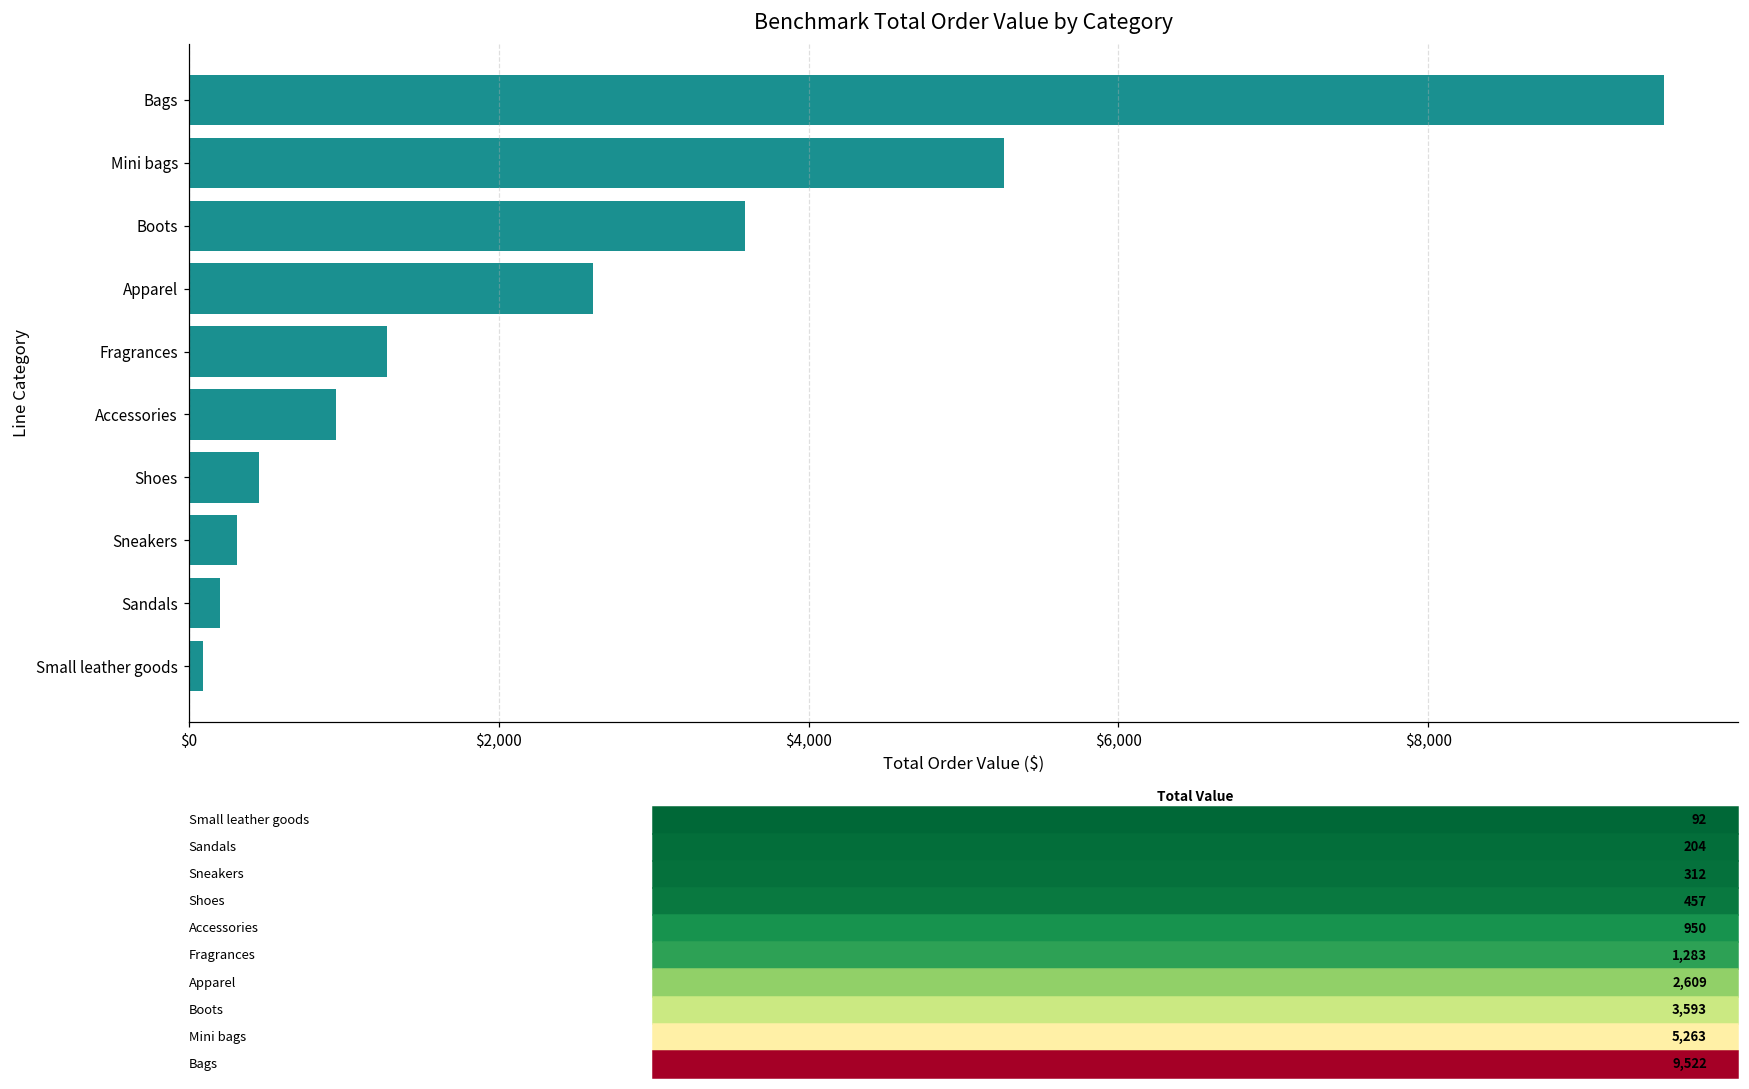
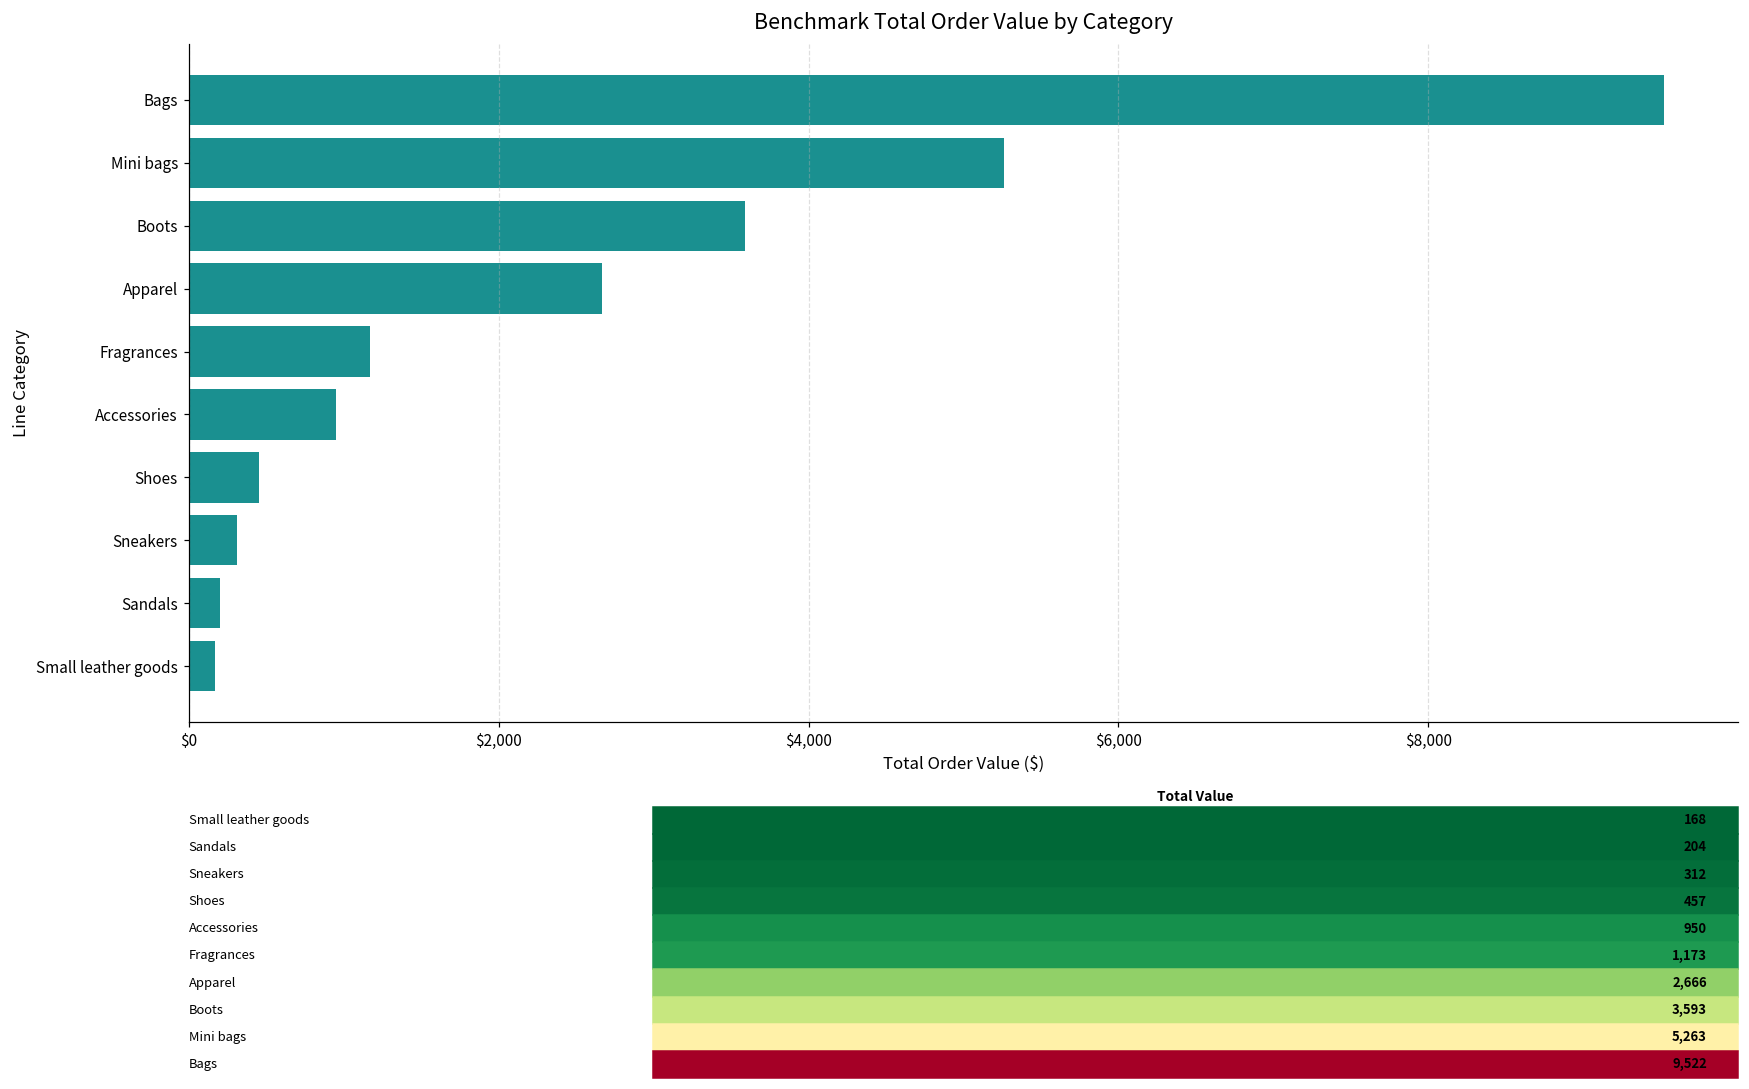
  {
-   "Apparel": "2,609",
-   "Fragrances": "1,283",
-   "Small leather goods": "92"
+   "Apparel": "2,666",
+   "Fragrances": "1,173",
+   "Small leather goods": "168"
  }
